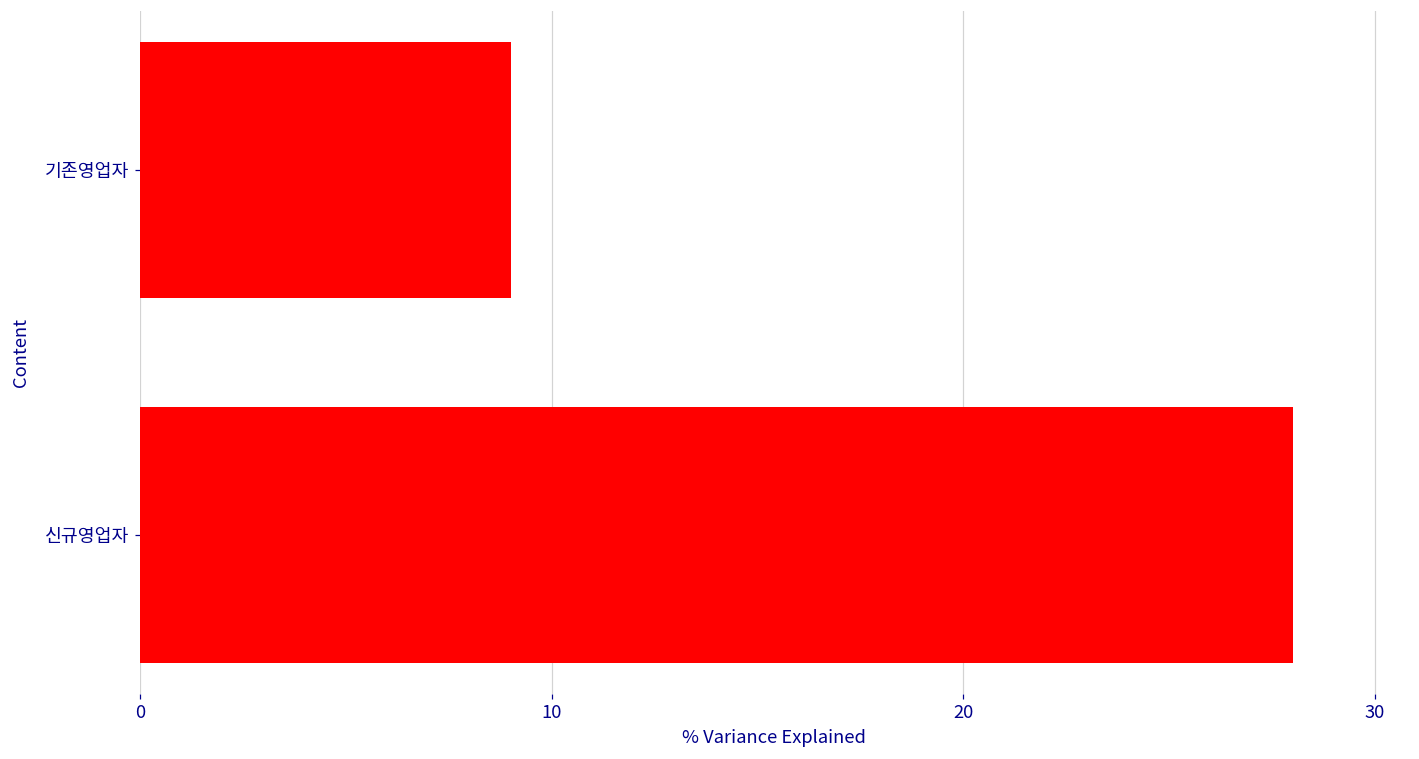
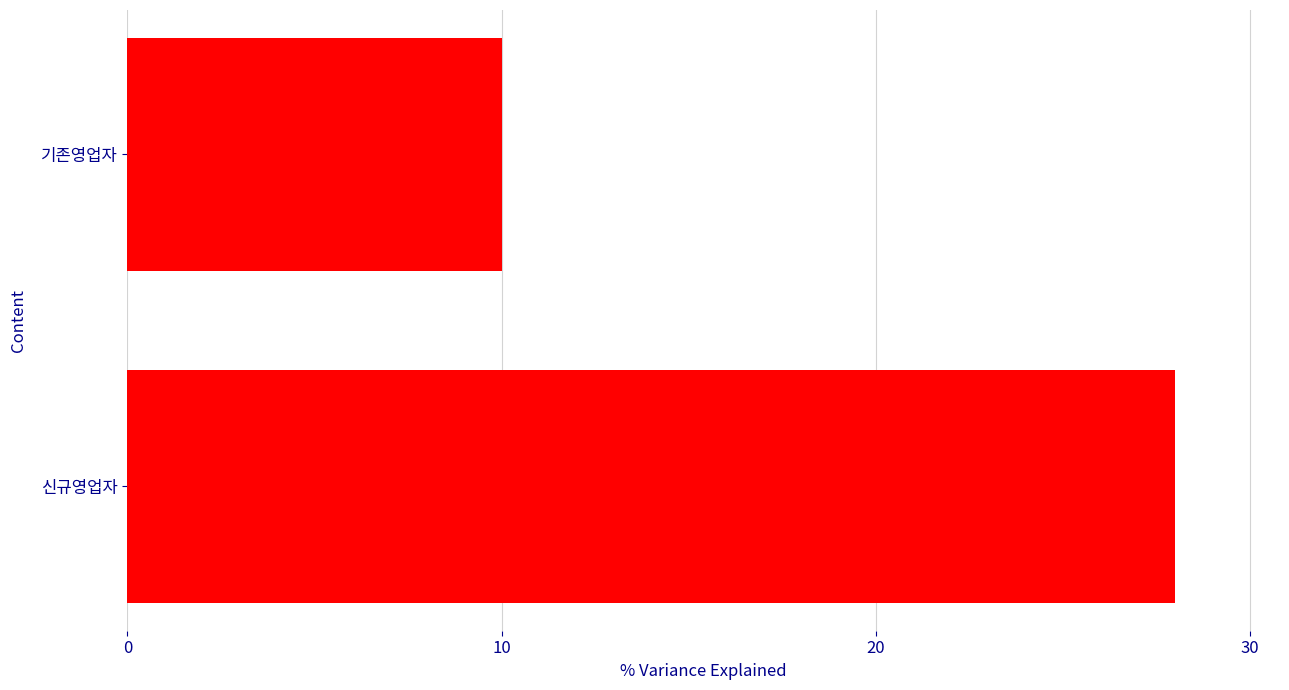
  {
-   "기존영업자": 9,
+   "기존영업자": 10,
    "신규영업자": 28
  }
